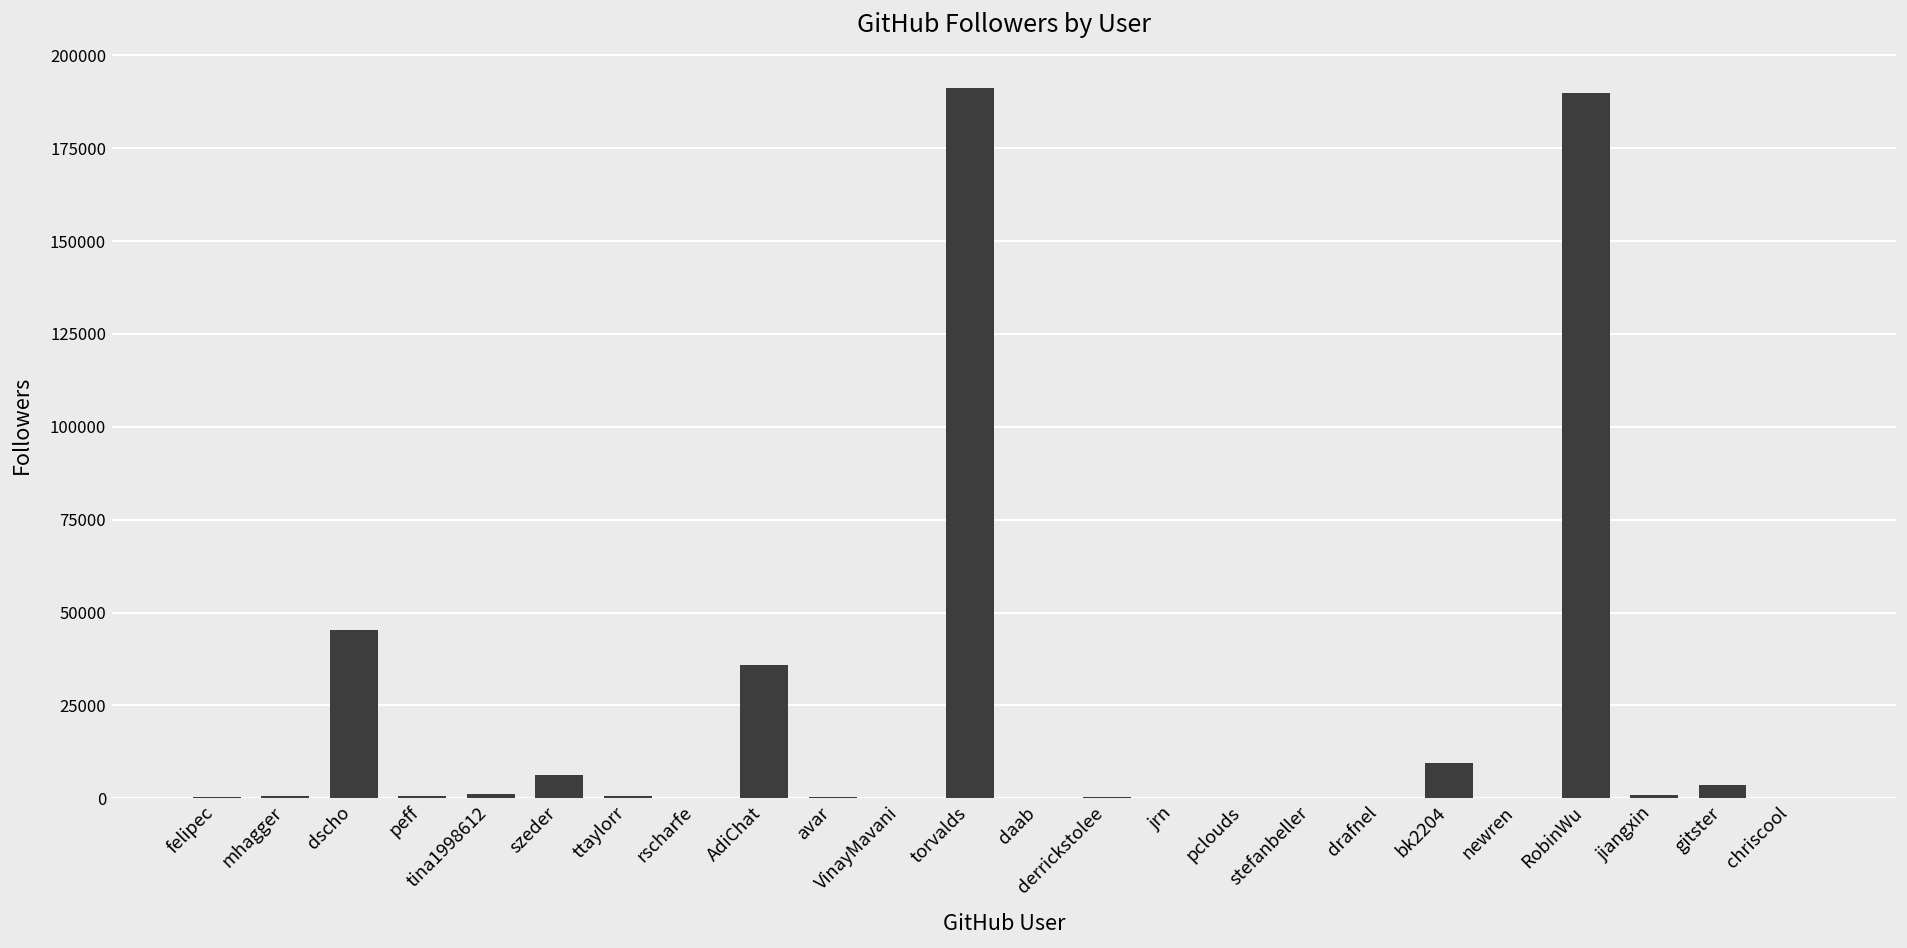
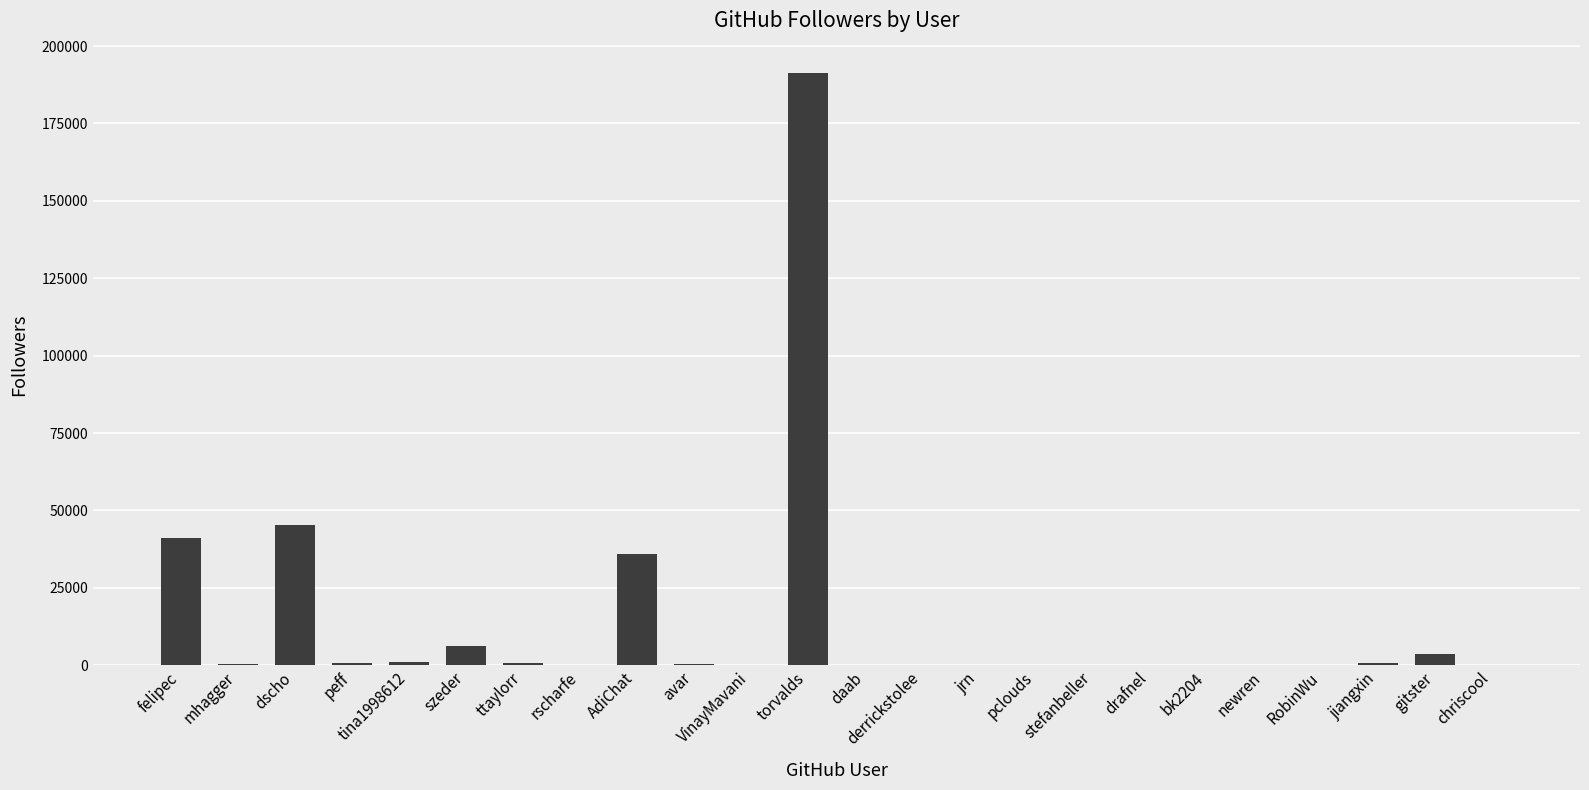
  {
-   "felipec": 0,
+   "felipec": 41000,
    "dscho": 45000,
    "tina1998612": 1000,
    "szeder": 6000,
    "AdiChat": 36000,
    "torvalds": 191000,
-   "bk2204": 10000,
-   "RobinWu": 190000,
+   "bk2204": 0,
+   "RobinWu": 0,
    "jiangxin": 1000,
    "gitster": 4000
  }
